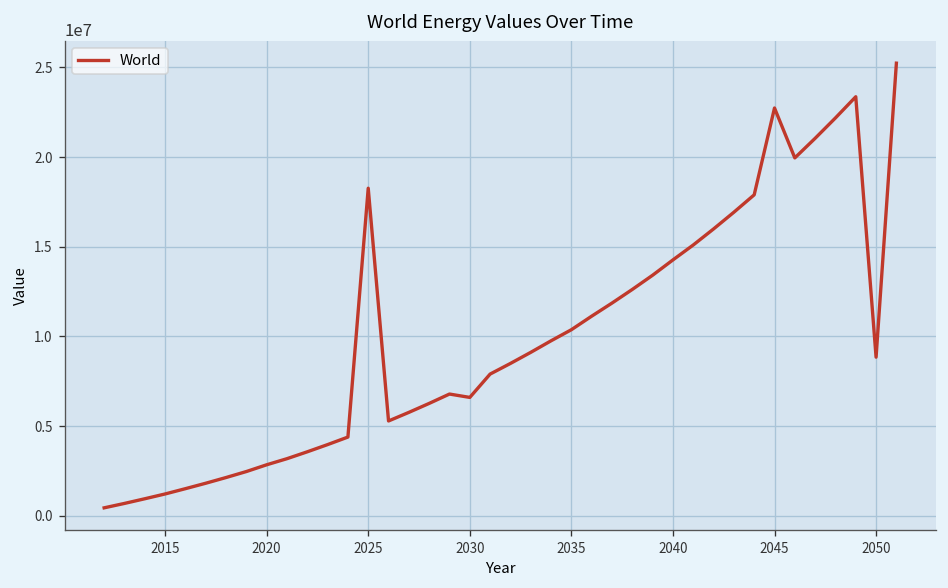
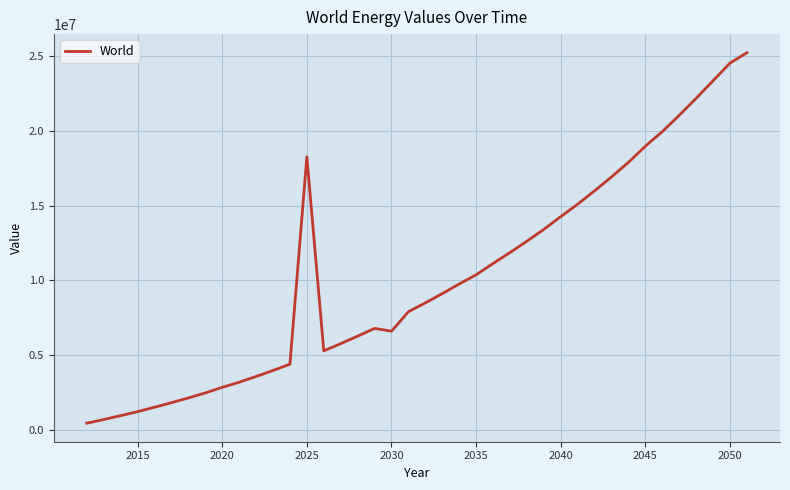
  {
    "2015": 1200000,
    "2020": 2800000,
    "2025": 18300000,
    "2030": 6600000,
    "2035": 10400000,
    "2040": 14300000,
-   "2045": 22700000,
-   "2050": 8800000
+   "2045": 19000000,
+   "2050": 24500000
  }
